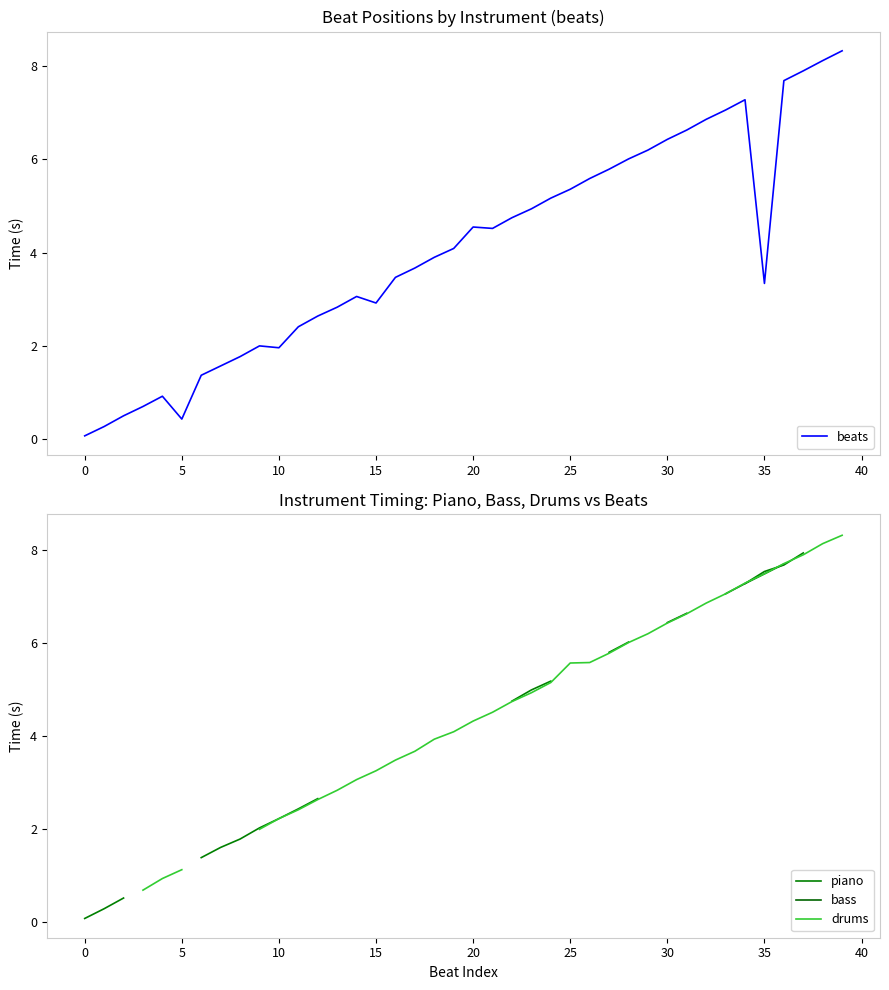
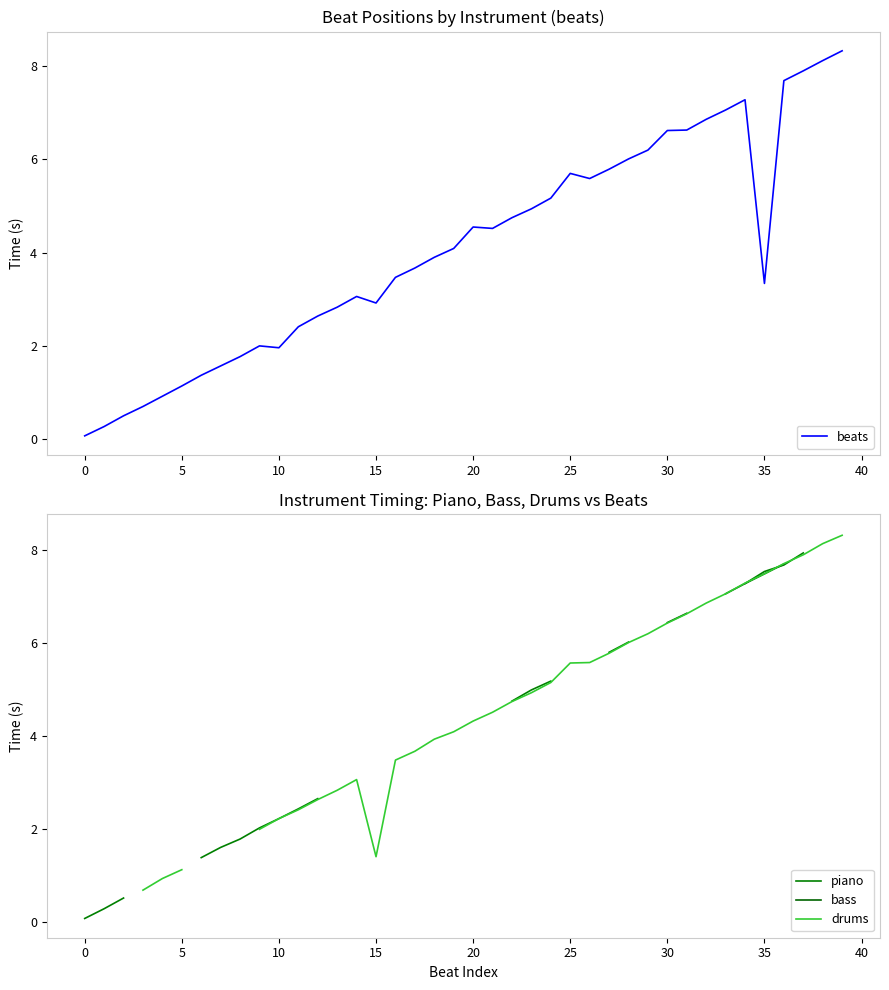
  {
    "Beat Positions by Instrument (beats)": {
      "0": 0.1,
-     "5": 0.4,
+     "5": 1.1,
      "10": 2.0,
      "15": 2.9,
      "20": 4.6,
-     "25": 5.4,
-     "30": 6.4,
+     "25": 5.7,
+     "30": 6.6,
      "35": 3.3
    },
    "Instrument Timing: Piano, Bass, Drums vs Beats": {
      "drums": {
        "5": 1.1,
-       "15": 3.3,
+       "15": 1.4,
        "25": 5.6
      }
    }
  }
